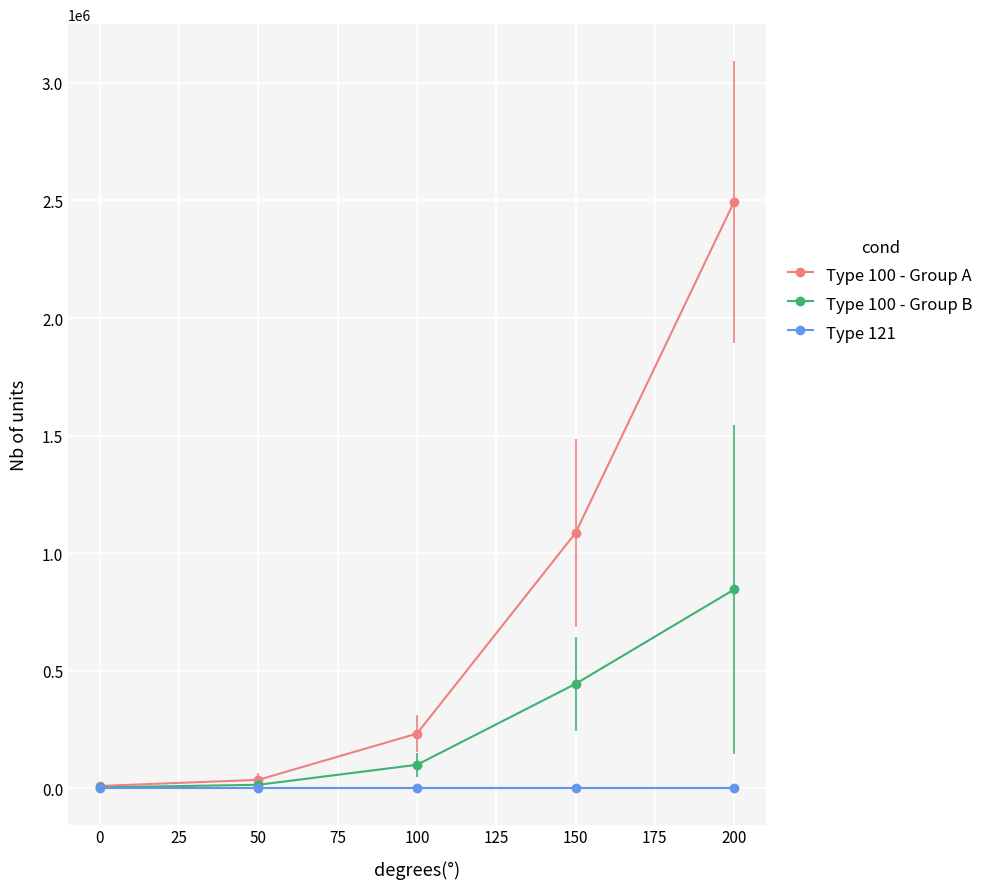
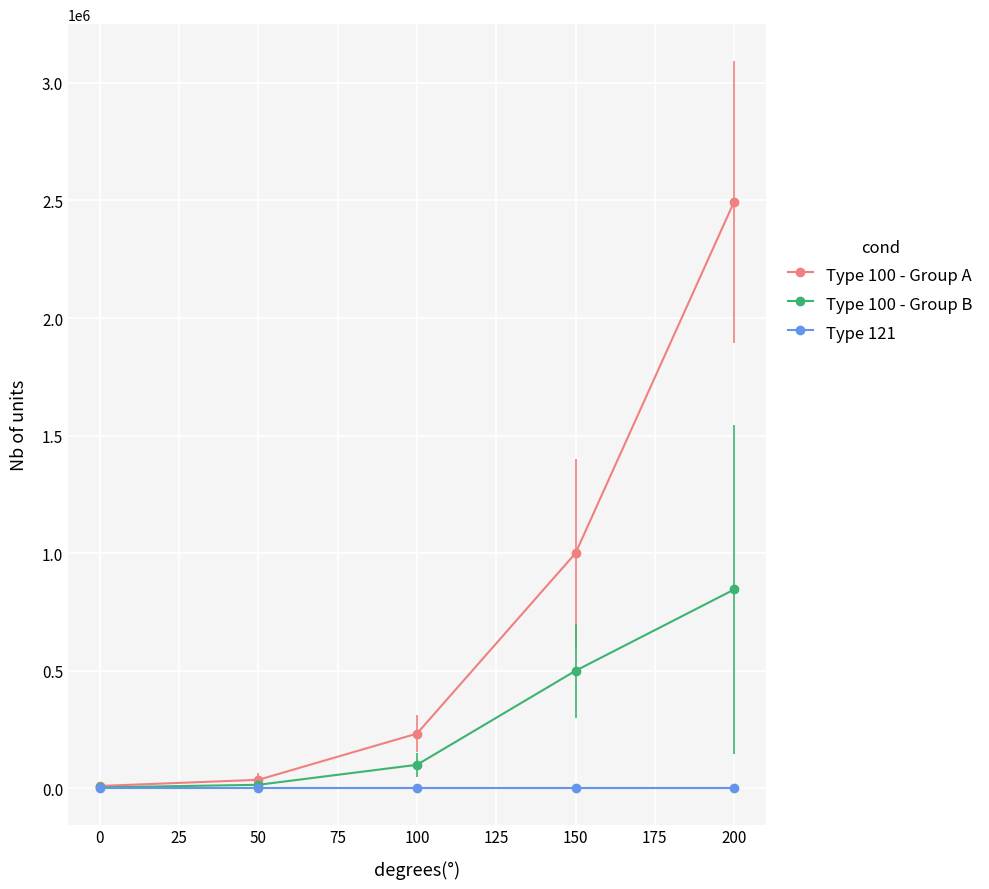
  {
    "Type 100 - Group A": {
      "50": 40000,
      "100": 230000,
-     "150": 1090000,
+     "150": 1000000,
      "200": 2500000
    },
    "Type 100 - Group B": {
      "50": 20000,
      "100": 100000,
-     "150": 440000,
+     "150": 500000,
      "200": 850000
    },
    "Type 121": {
      "50": 0,
      "100": 0,
      "150": 0,
      "200": 0
    }
  }
